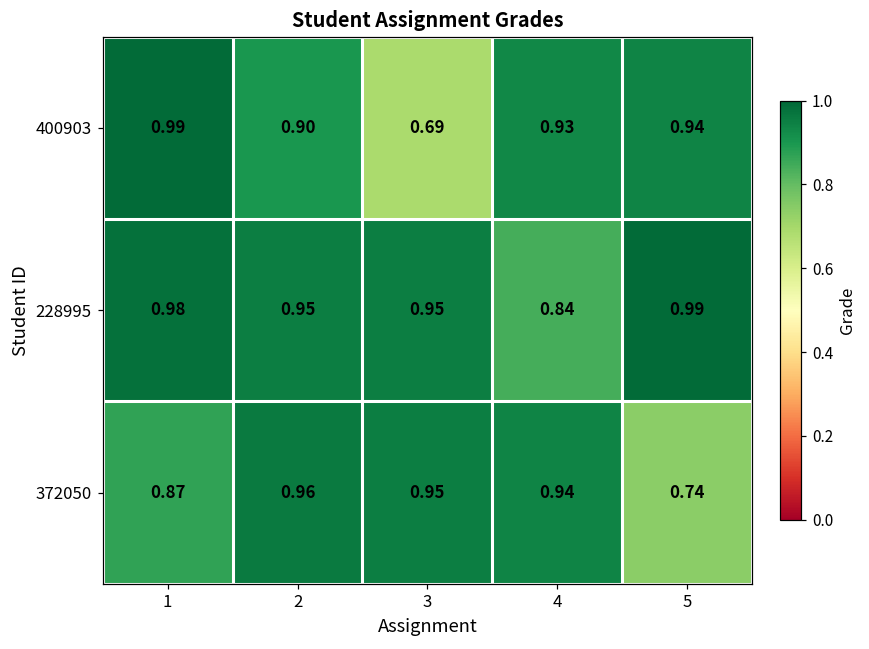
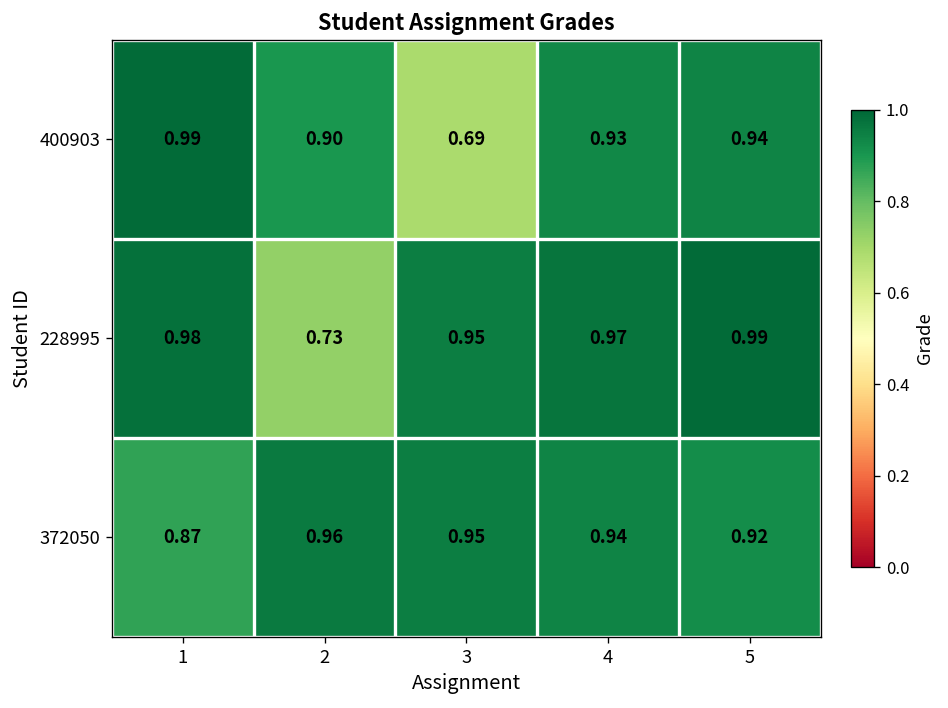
  {
    "400903": {
      "1": 0.99,
      "2": 0.90,
      "3": 0.69,
      "4": 0.93,
      "5": 0.94
    },
    "228995": {
      "1": 0.98,
-     "2": 0.95,
+     "2": 0.73,
      "3": 0.95,
-     "4": 0.84,
+     "4": 0.97,
      "5": 0.99
    },
    "372050": {
      "1": 0.87,
      "2": 0.96,
      "3": 0.95,
      "4": 0.94,
-     "5": 0.74
+     "5": 0.92
    }
  }
